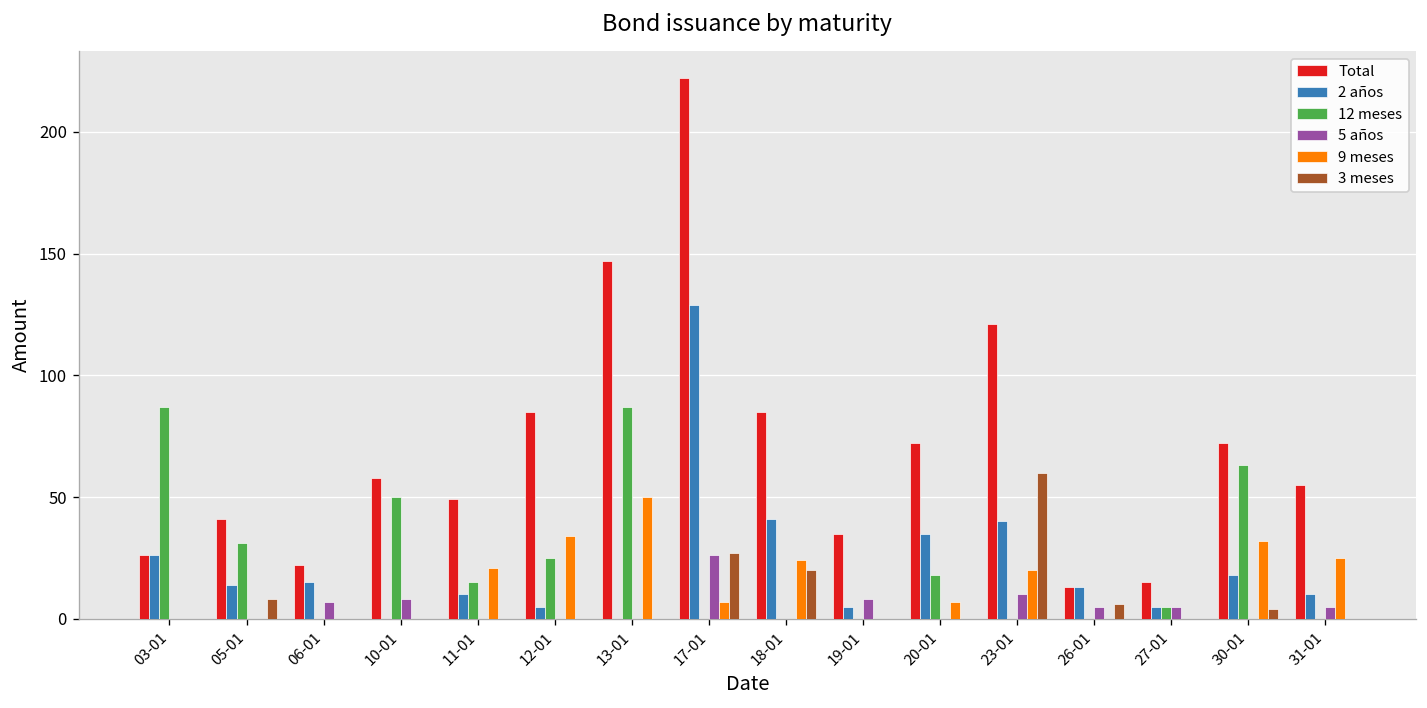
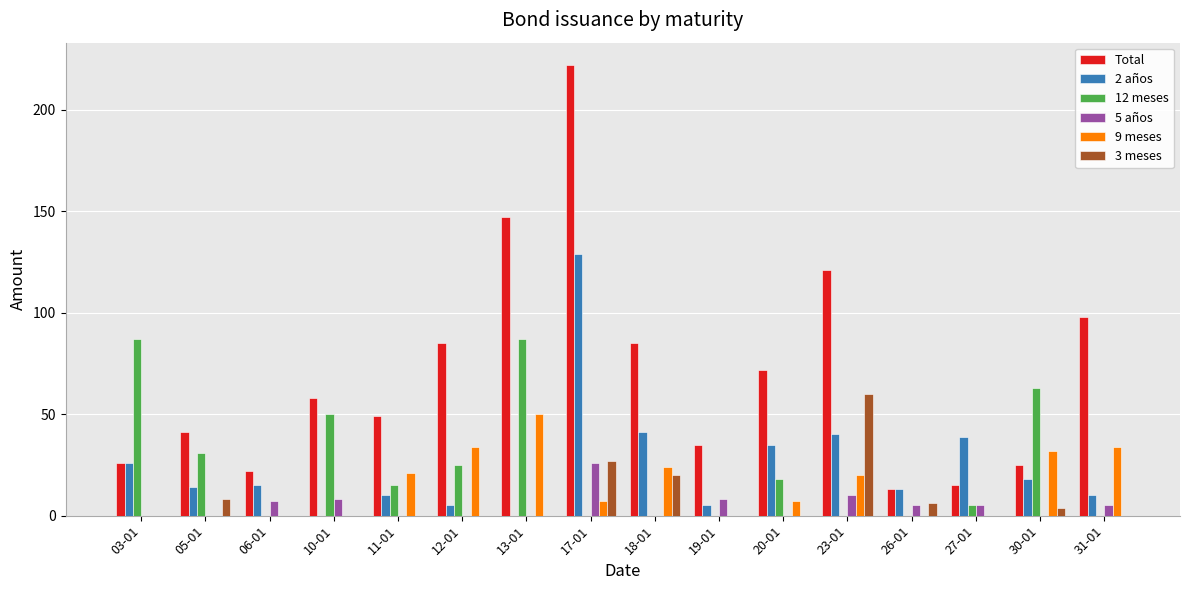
  {
    "Total": {
      "03-01": 26,
      "05-01": 41,
      "06-01": 22,
      "10-01": 58,
      "11-01": 49,
      "12-01": 85,
      "13-01": 147,
      "17-01": 222,
      "18-01": 85,
      "19-01": 35,
      "20-01": 72,
      "23-01": 121,
      "26-01": 13,
      "27-01": 15,
-     "30-01": 72,
-     "31-01": 55
+     "30-01": 25,
+     "31-01": 98
    },
    "2 años": {
      "03-01": 26,
      "05-01": 14,
      "06-01": 15,
      "10-01": 0,
      "11-01": 10,
      "12-01": 5,
      "13-01": 0,
      "17-01": 129,
      "18-01": 41,
      "19-01": 5,
      "20-01": 35,
      "23-01": 40,
      "26-01": 13,
-     "27-01": 5,
+     "27-01": 39,
      "30-01": 18,
      "31-01": 10
    },
    "12 meses": {
      "03-01": 87,
      "05-01": 31,
      "06-01": 0,
      "10-01": 50,
      "11-01": 15,
      "12-01": 25,
      "13-01": 87,
      "17-01": 0,
      "18-01": 0,
      "19-01": 0,
      "20-01": 18,
      "23-01": 0,
      "26-01": 0,
      "27-01": 5,
      "30-01": 63,
      "31-01": 0
    },
    "5 años": {
      "03-01": 0,
      "05-01": 0,
      "06-01": 7,
      "10-01": 8,
      "11-01": 0,
      "12-01": 0,
      "13-01": 0,
      "17-01": 26,
      "18-01": 0,
      "19-01": 8,
      "20-01": 0,
      "23-01": 10,
      "26-01": 5,
      "27-01": 5,
      "30-01": 0,
      "31-01": 5
    },
    "9 meses": {
      "03-01": 0,
      "05-01": 0,
      "06-01": 0,
      "10-01": 0,
      "11-01": 21,
      "12-01": 34,
      "13-01": 50,
      "17-01": 7,
      "18-01": 24,
      "19-01": 0,
      "20-01": 7,
      "23-01": 20,
      "26-01": 0,
      "27-01": 0,
      "30-01": 32,
-     "31-01": 25
+     "31-01": 34
    },
    "3 meses": {
      "03-01": 0,
      "05-01": 8,
      "06-01": 0,
      "10-01": 0,
      "11-01": 0,
      "12-01": 0,
      "13-01": 0,
      "17-01": 27,
      "18-01": 20,
      "19-01": 0,
      "20-01": 0,
      "23-01": 60,
      "26-01": 6,
      "27-01": 0,
      "30-01": 4,
      "31-01": 0
    }
  }
